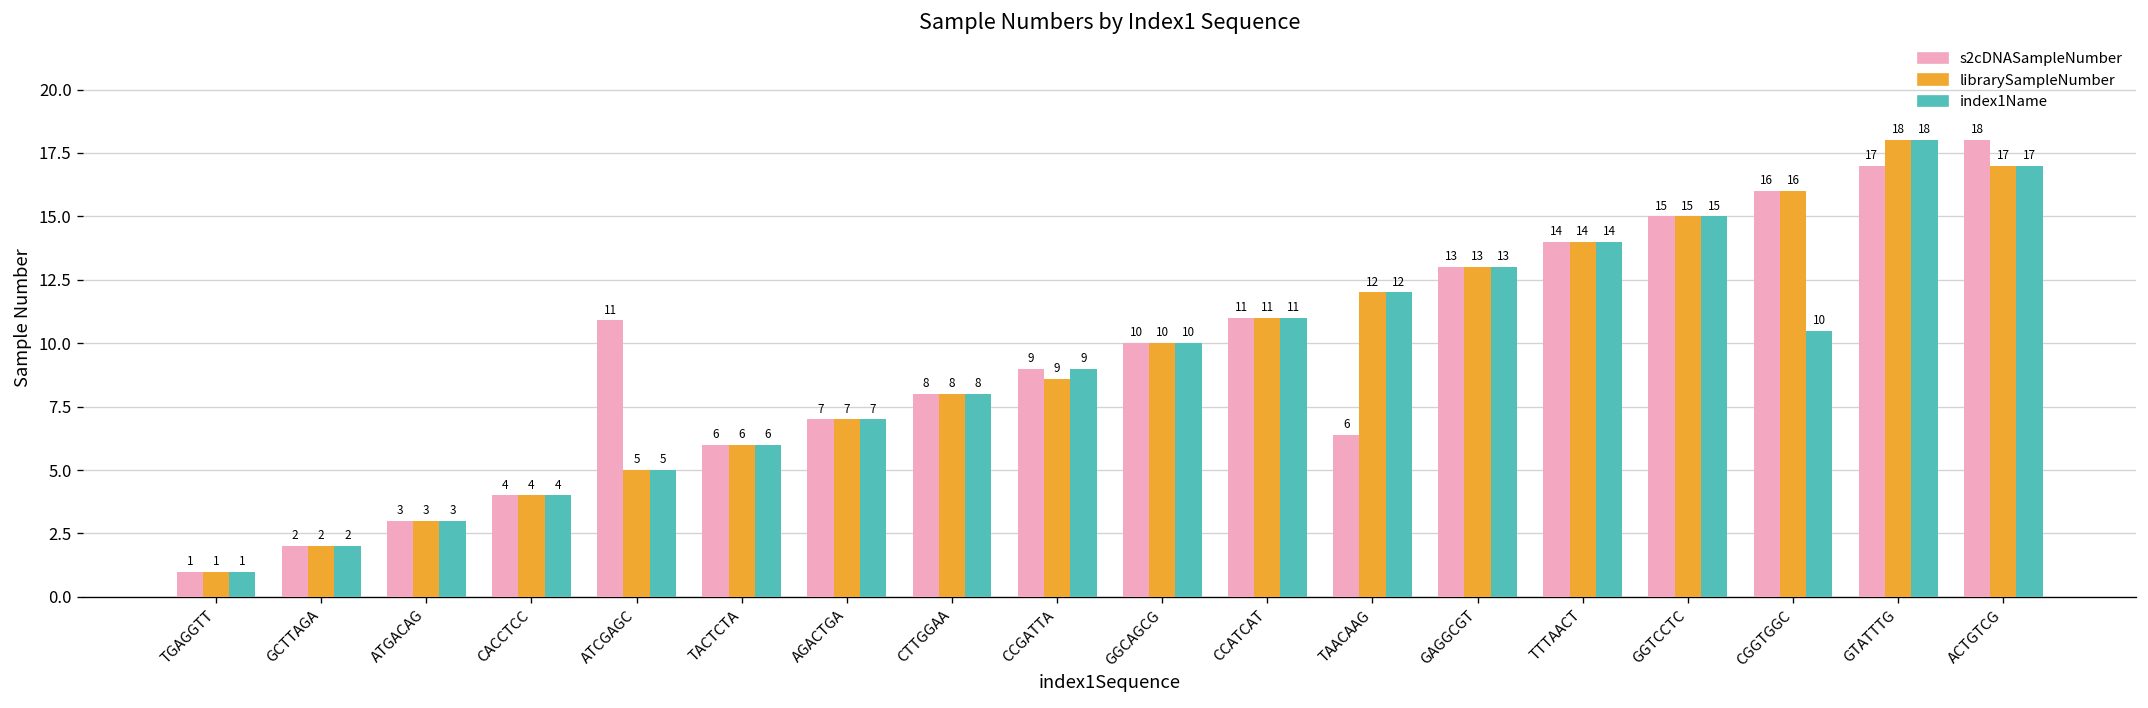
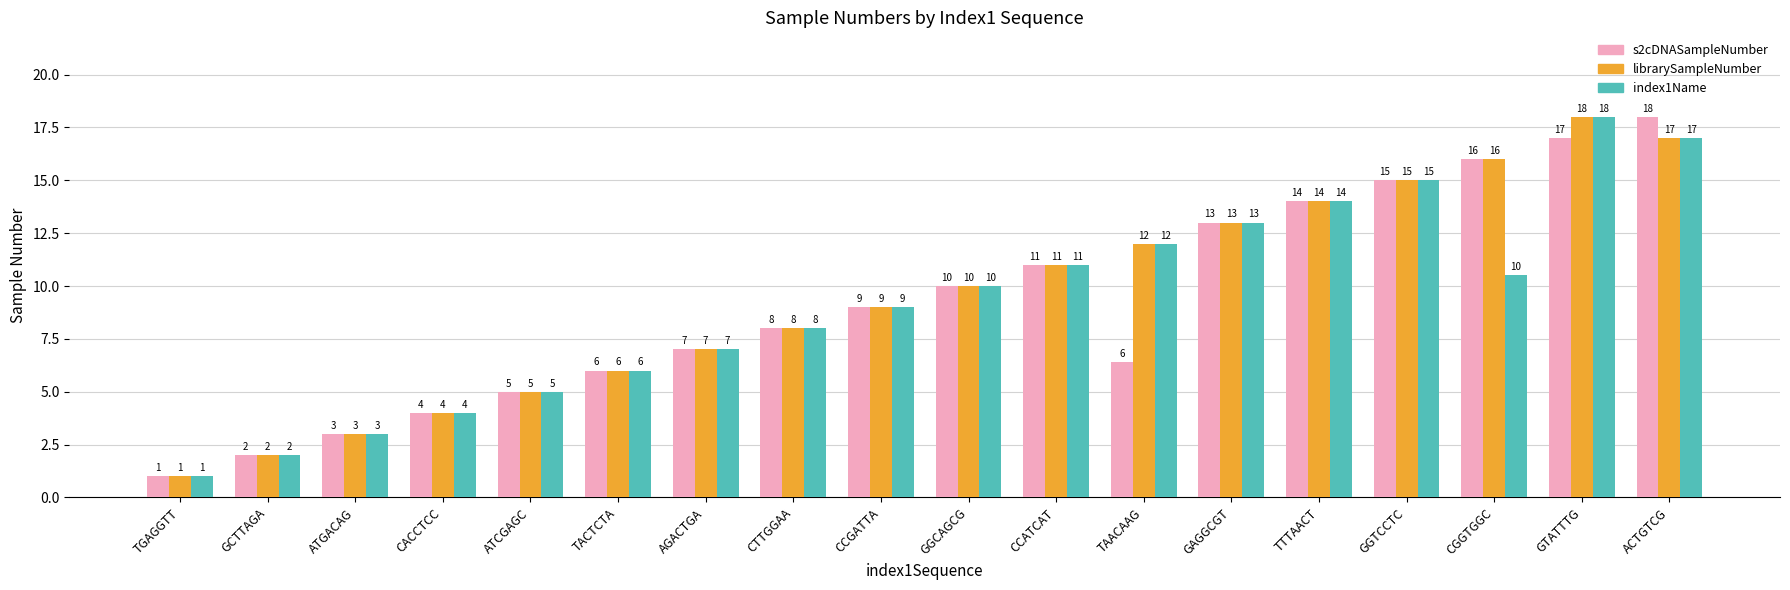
  {
    "s2cDNASampleNumber": {
      "TGAGGTT": 1,
      "GCTTAGA": 2,
      "ATGACAG": 3,
      "CACCTCC": 4,
-     "ATCGAGC": 11,
+     "ATCGAGC": 5,
      "TACTCTA": 6,
      "AGACTGA": 7,
      "CTTGGAA": 8,
      "CCGATTA": 9,
      "GGCAGCG": 10,
      "CCATCAT": 11,
      "TAACAAG": 6,
      "GAGGCGT": 13,
      "TTTAACT": 14,
      "GGTCCTC": 15,
      "CGGTGGC": 16,
      "GTATTTG": 17,
      "ACTGTCG": 18
    },
    "librarySampleNumber": {
-     "CCGATTA": 8.6
+     "CCGATTA": 9.0
    },
    "index1Name": {
      "TGAGGTT": 1,
      "GCTTAGA": 2,
      "ATGACAG": 3,
      "CACCTCC": 4,
      "ATCGAGC": 5,
      "TACTCTA": 6,
      "AGACTGA": 7,
      "CTTGGAA": 8,
      "CCGATTA": 9,
      "GGCAGCG": 10,
      "CCATCAT": 11,
      "TAACAAG": 12,
      "GAGGCGT": 13,
      "TTTAACT": 14,
      "GGTCCTC": 15,
      "CGGTGGC": 10,
      "GTATTTG": 18,
      "ACTGTCG": 17
    }
  }
